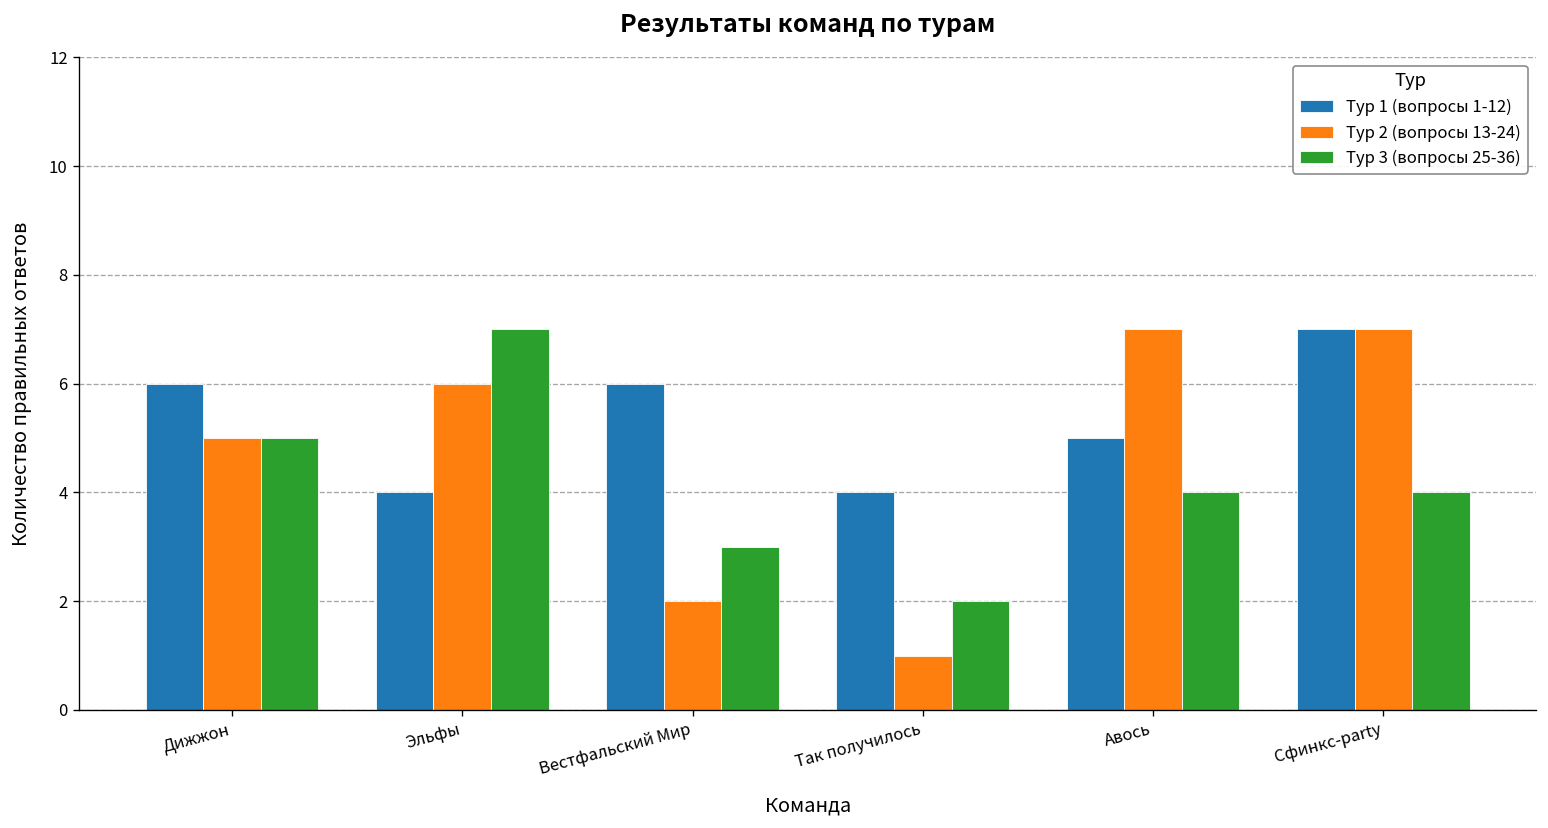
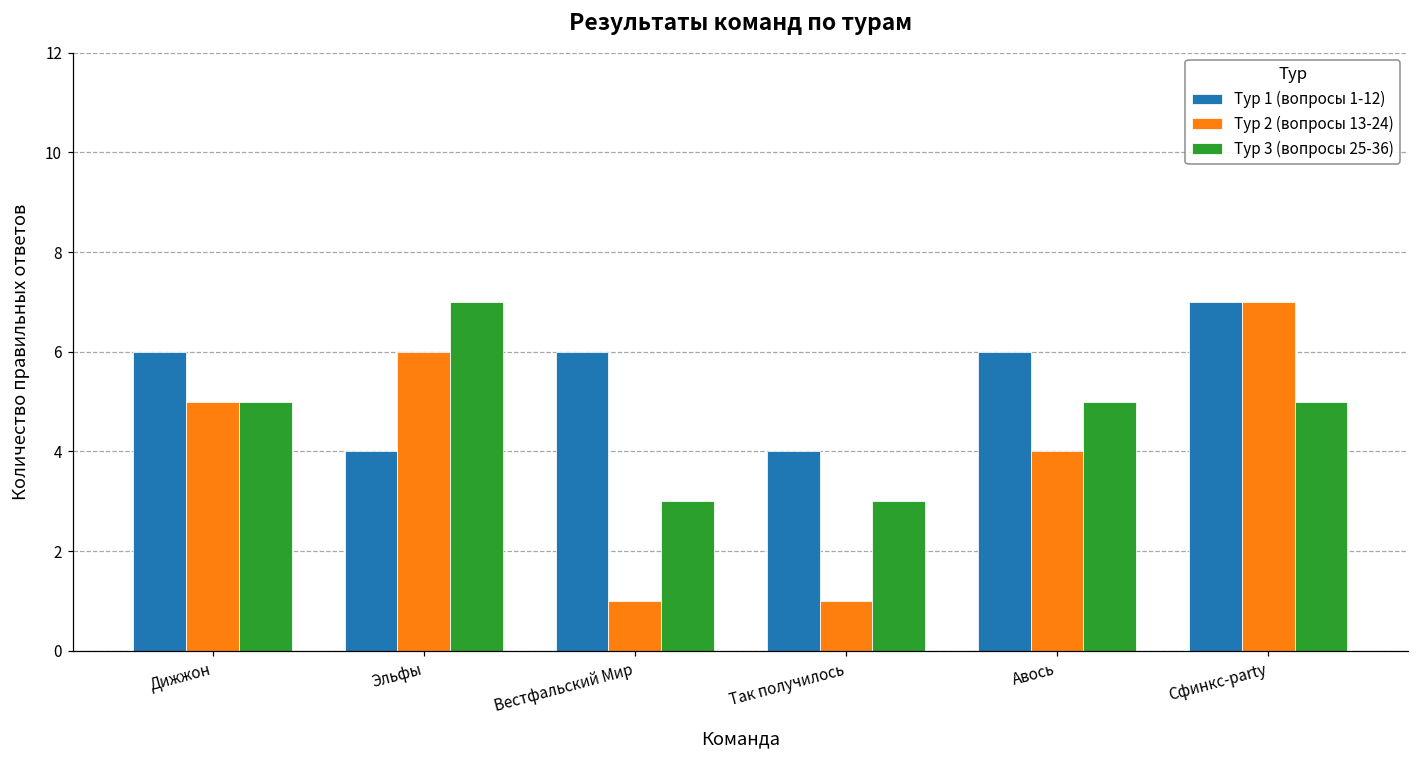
  {
    "Тур 1 (вопросы 1-12)": {
      "Дижжон": 6,
      "Эльфы": 4,
      "Вестфальский Мир": 6,
      "Так получилось": 4,
-     "Авось": 5,
+     "Авось": 6,
      "Сфинкс-party": 7
    },
    "Тур 2 (вопросы 13-24)": {
      "Дижжон": 5,
      "Эльфы": 6,
-     "Вестфальский Мир": 2,
+     "Вестфальский Мир": 1,
      "Так получилось": 1,
-     "Авось": 7,
+     "Авось": 4,
      "Сфинкс-party": 7
    },
    "Тур 3 (вопросы 25-36)": {
      "Дижжон": 5,
      "Эльфы": 7,
      "Вестфальский Мир": 3,
-     "Так получилось": 2,
-     "Авось": 4,
-     "Сфинкс-party": 4
+     "Так получилось": 3,
+     "Авось": 5,
+     "Сфинкс-party": 5
    }
  }
